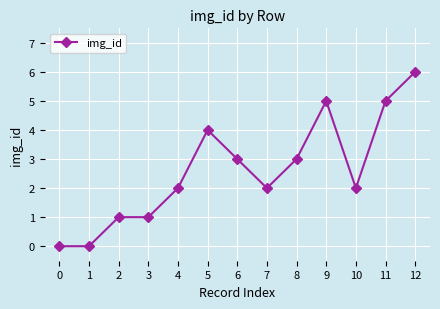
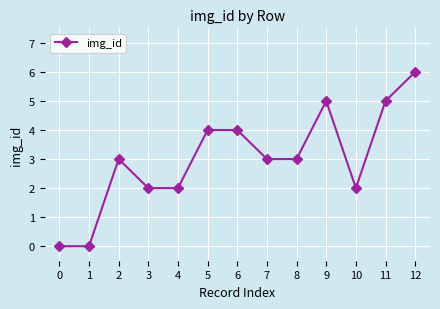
  {
    "0": 0,
    "1": 0,
-   "2": 1,
-   "3": 1,
+   "2": 3,
+   "3": 2,
    "4": 2,
    "5": 4,
-   "6": 3,
-   "7": 2,
+   "6": 4,
+   "7": 3,
    "8": 3,
    "9": 5,
    "10": 2,
    "11": 5,
    "12": 6
  }
